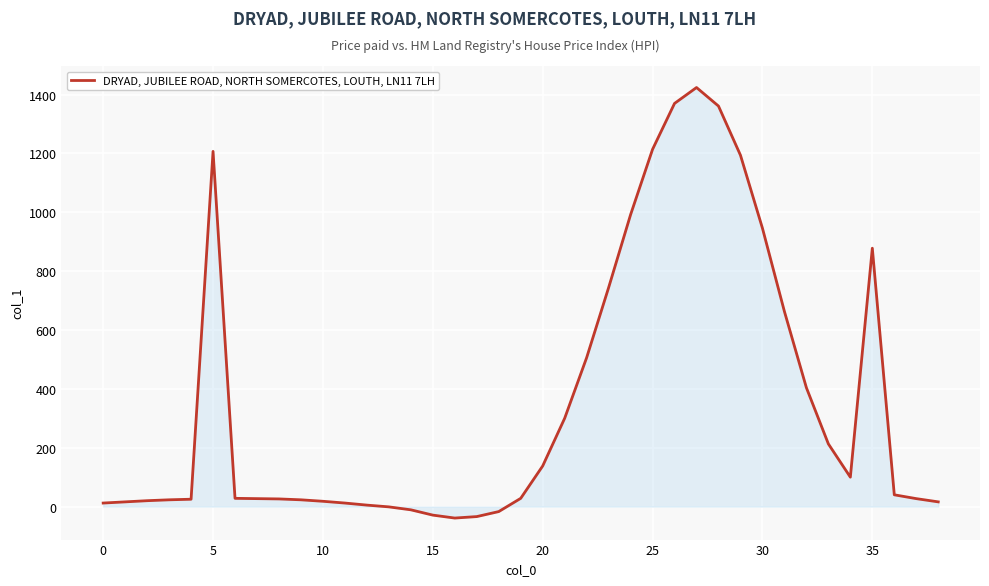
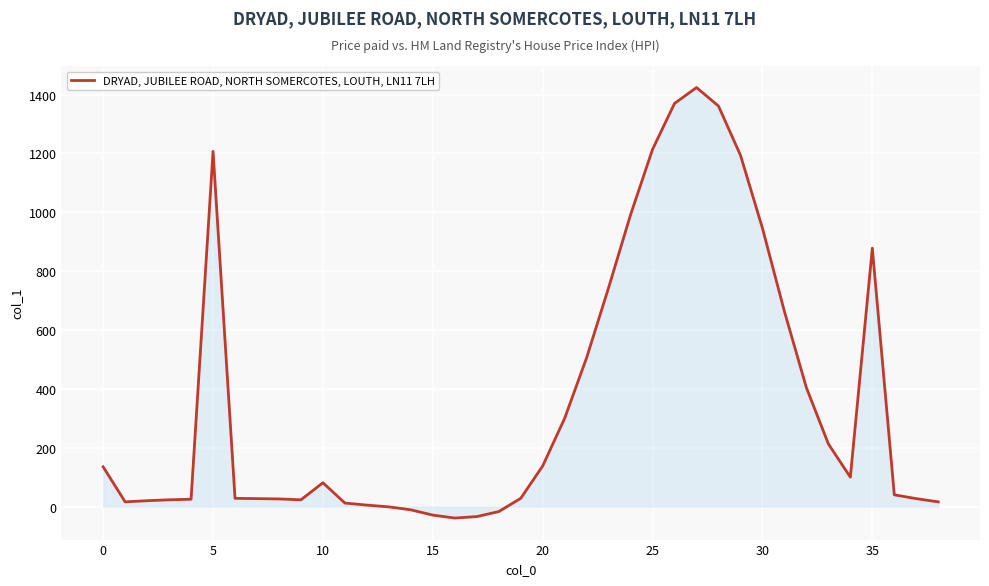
  {
    "DRYAD, JUBILEE ROAD, NORTH SOMERCOTES, LOUTH, LN11 7LH": {
-     "0": 10,
-     "10": 20,
+     "0": 140,
+     "10": 80,
      "15": -30
    }
  }
